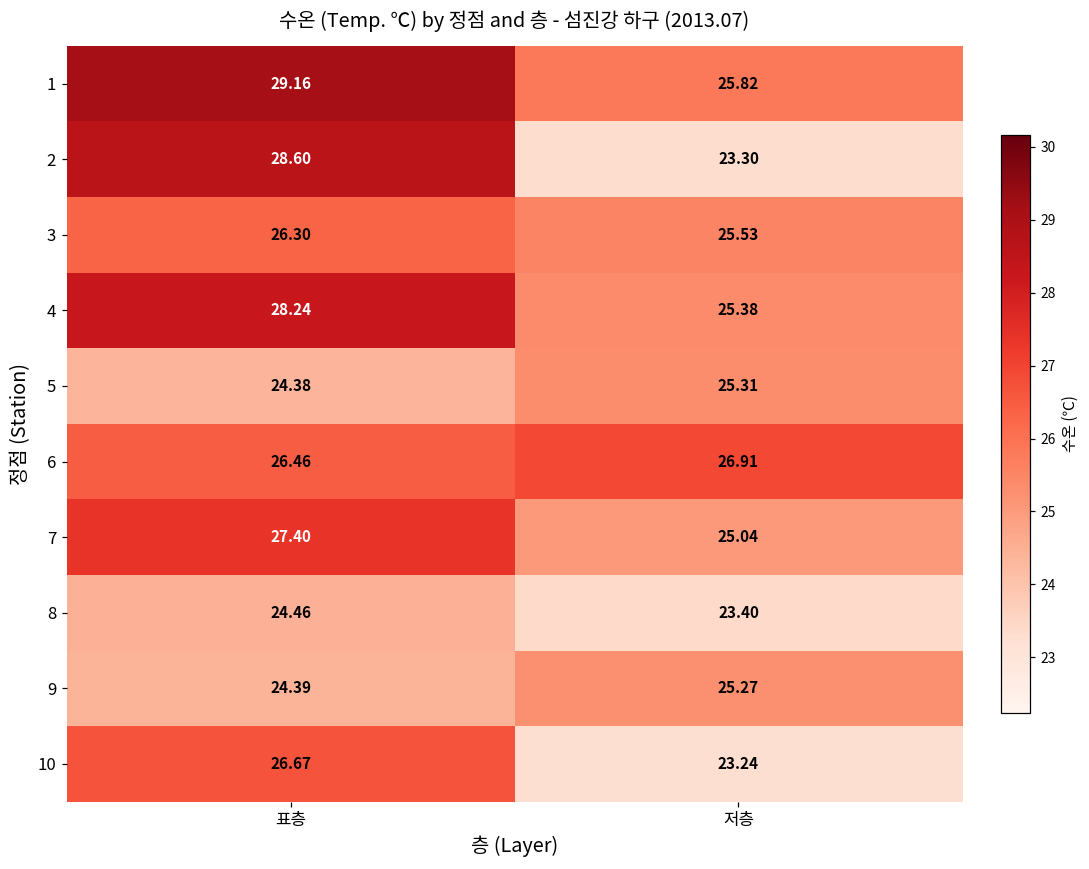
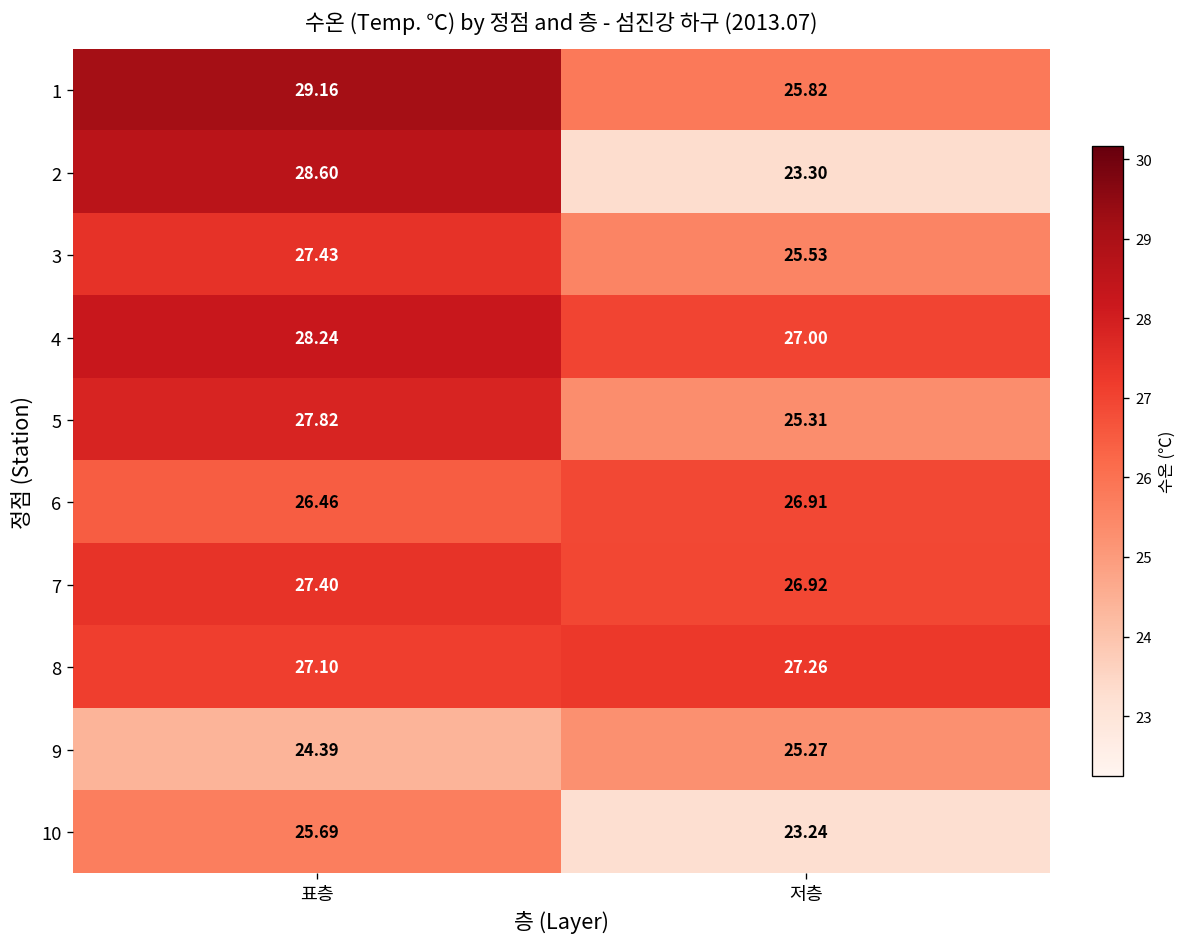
  {
    "1": {
      "표층": 29.16,
      "저층": 25.82
    },
    "2": {
      "표층": 28.60,
      "저층": 23.30
    },
    "3": {
-     "표층": 26.30,
+     "표층": 27.43,
      "저층": 25.53
    },
    "4": {
      "표층": 28.24,
-     "저층": 25.38
+     "저층": 27.00
    },
    "5": {
-     "표층": 24.38,
+     "표층": 27.82,
      "저층": 25.31
    },
    "6": {
      "표층": 26.46,
      "저층": 26.91
    },
    "7": {
      "표층": 27.40,
-     "저층": 25.04
+     "저층": 26.92
    },
    "8": {
-     "표층": 24.46,
-     "저층": 23.40
+     "표층": 27.10,
+     "저층": 27.26
    },
    "9": {
      "표층": 24.39,
      "저층": 25.27
    },
    "10": {
-     "표층": 26.67,
+     "표층": 25.69,
      "저층": 23.24
    }
  }
